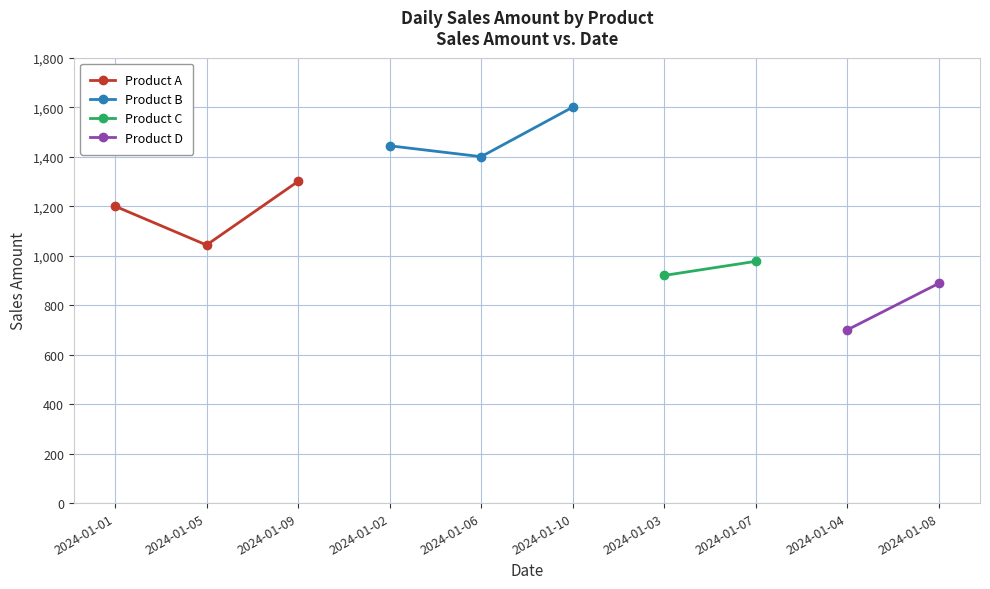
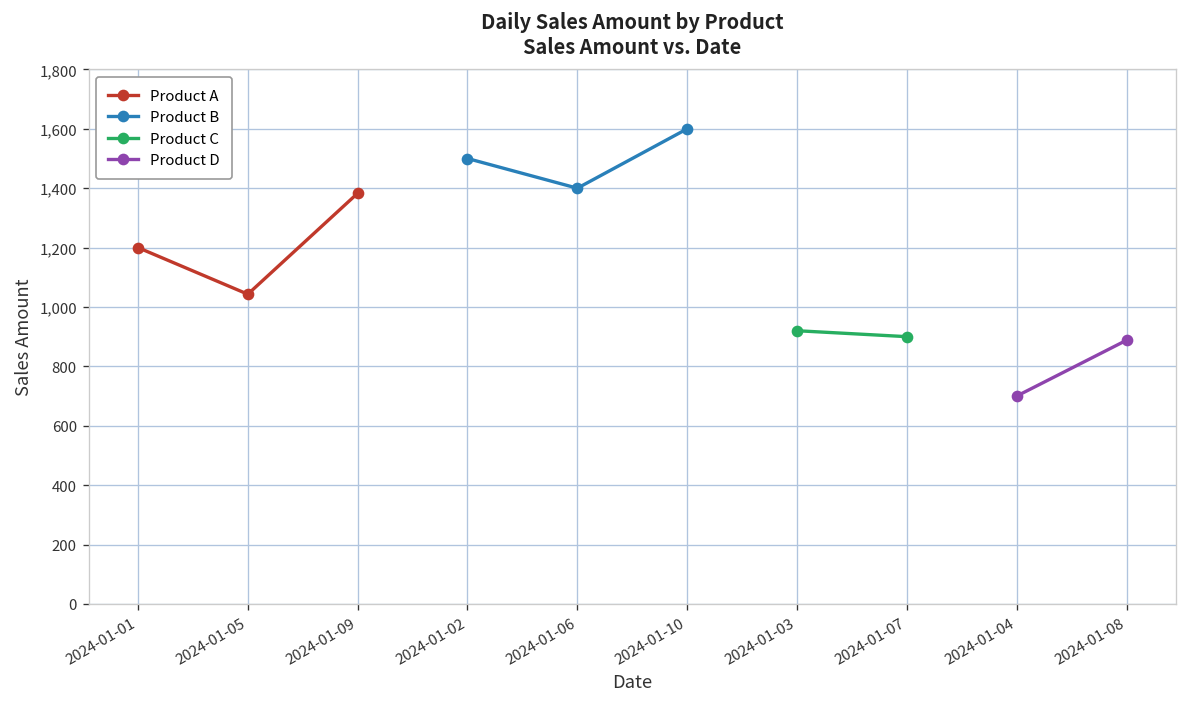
  {
    "Product A": {
      "2024-01-01": "1,200",
      "2024-01-05": "1,040",
-     "2024-01-09": "1,300"
+     "2024-01-09": "1,380"
    },
    "Product B": {
-     "2024-01-02": "1,440",
+     "2024-01-02": "1,500",
      "2024-01-06": "1,400",
      "2024-01-10": "1,600"
    },
    "Product C": {
      "2024-01-03": "920",
-     "2024-01-07": "980"
+     "2024-01-07": "900"
    },
    "Product D": {
      "2024-01-04": "700",
      "2024-01-08": "890"
    }
  }
